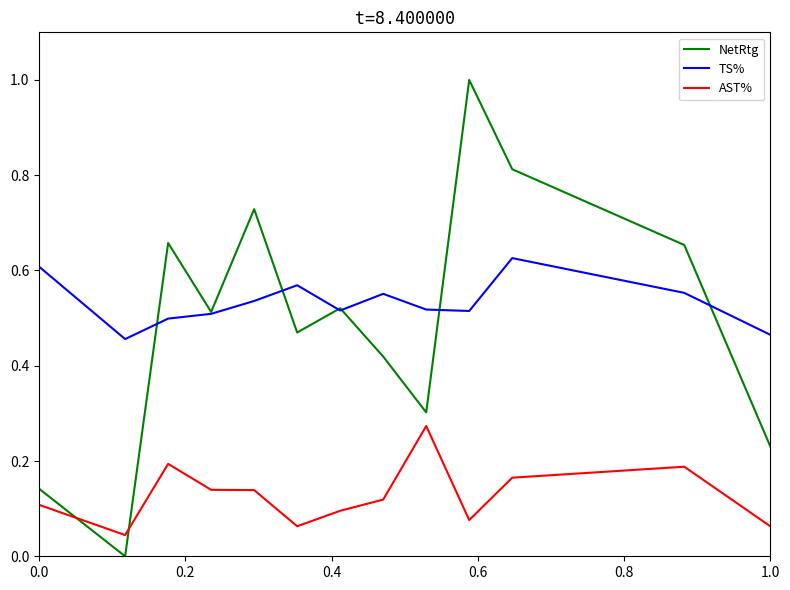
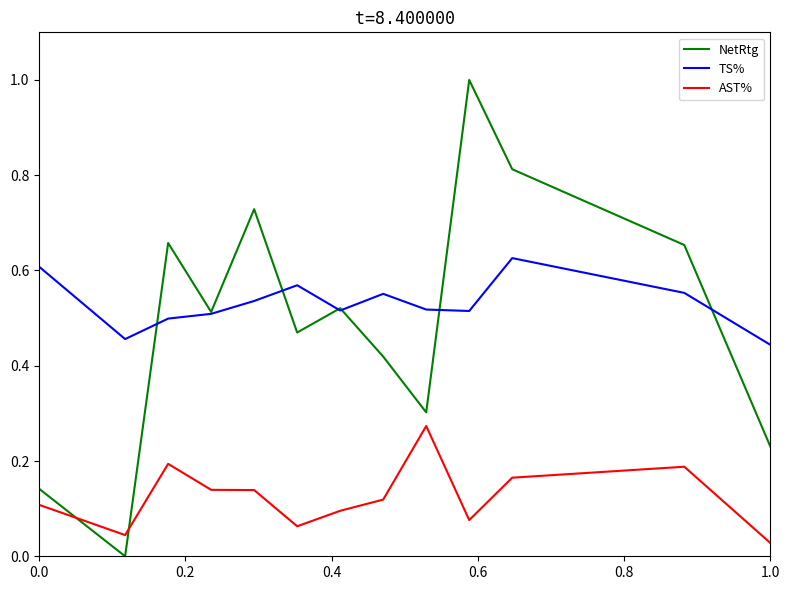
  {
    "NetRtg": {
      "0.0": 0.14,
      "1.0": 0.23
    },
    "TS%": {
      "0.0": 0.61,
-     "1.0": 0.47
+     "1.0": 0.44
    },
    "AST%": {
      "0.0": 0.11,
-     "1.0": 0.06
+     "1.0": 0.03
    }
  }
